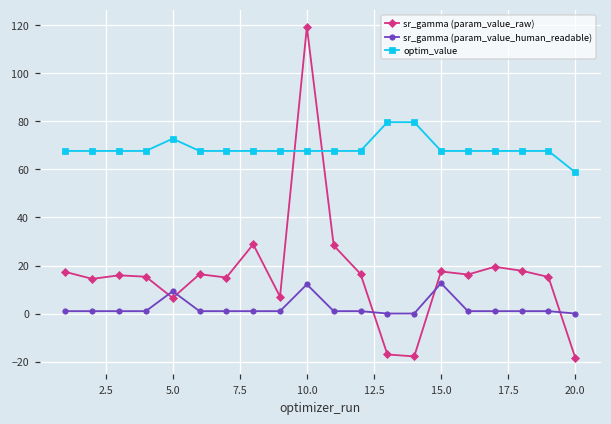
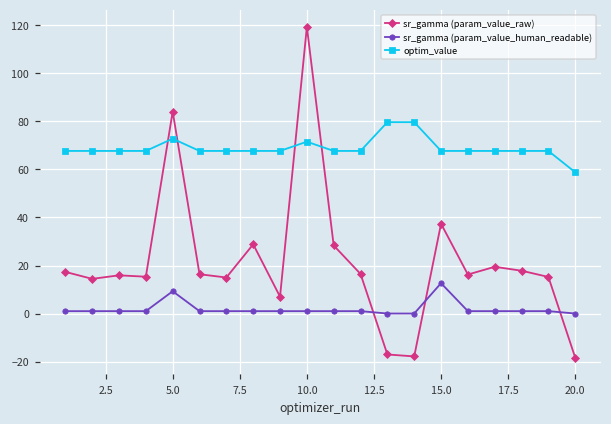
  {
    "sr_gamma (param_value_raw)": {
-     "5.0": 6,
+     "5.0": 84,
      "10.0": 119,
-     "15.0": 18,
+     "15.0": 37,
      "20.0": -18
    },
    "sr_gamma (param_value_human_readable)": {
      "5.0": 9,
-     "10.0": 12,
+     "10.0": 1,
      "15.0": 13,
      "20.0": 0
    },
    "optim_value": {
      "5.0": 73,
-     "10.0": 68,
+     "10.0": 72,
      "15.0": 68,
      "20.0": 59
    }
  }
